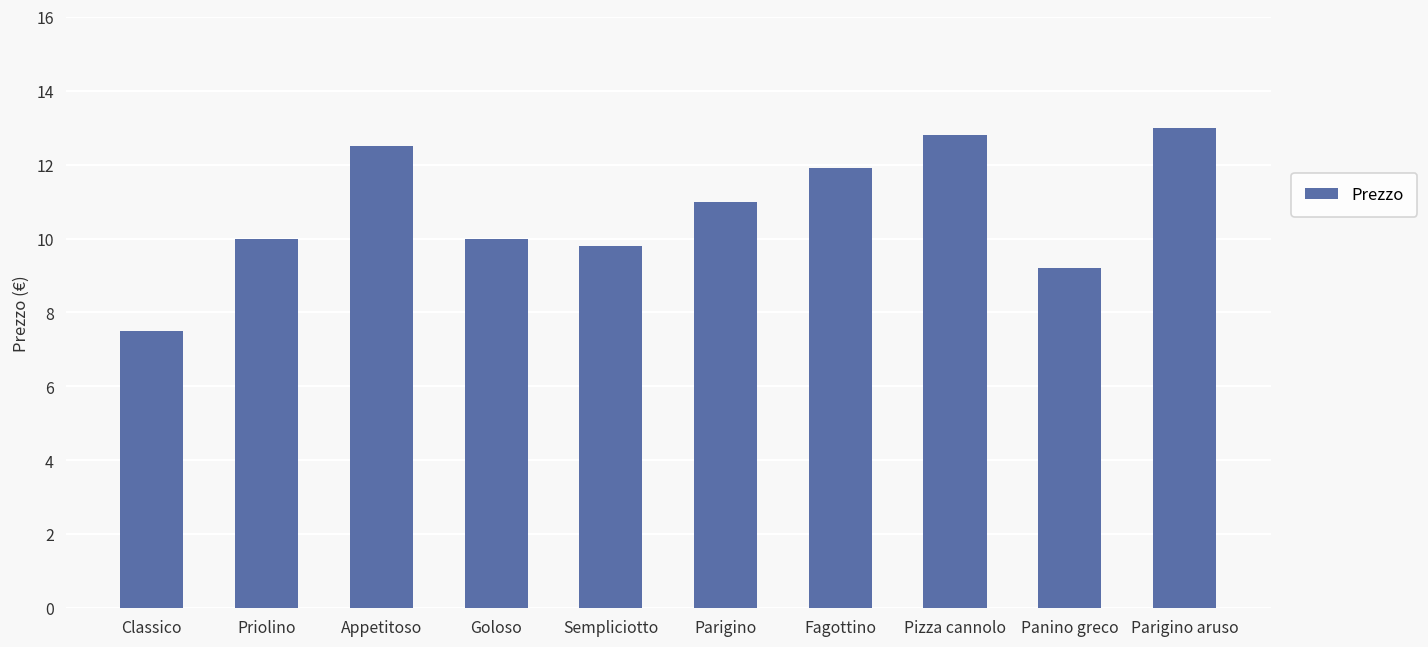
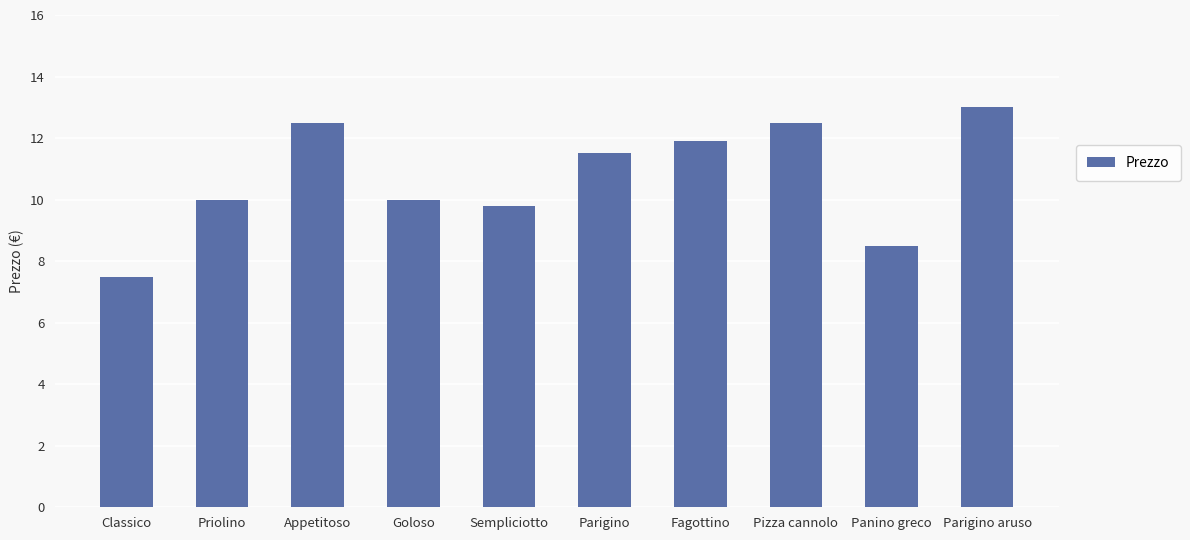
  {
    "Classico": 7.5,
    "Priolino": 10.0,
    "Appetitoso": 12.5,
    "Goloso": 10.0,
    "Sempliciotto": 9.8,
-   "Parigino": 11.0,
+   "Parigino": 11.5,
    "Fagottino": 11.9,
-   "Pizza cannolo": 12.8,
-   "Panino greco": 9.2,
+   "Pizza cannolo": 12.5,
+   "Panino greco": 8.5,
    "Parigino aruso": 13.0
  }
